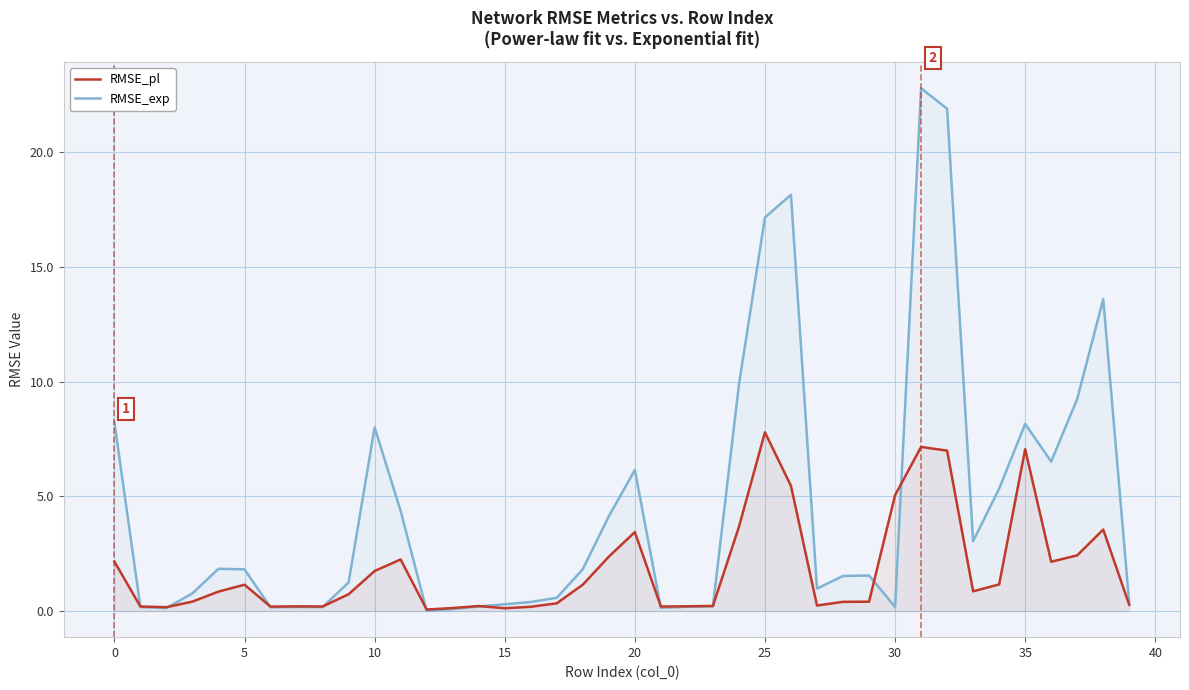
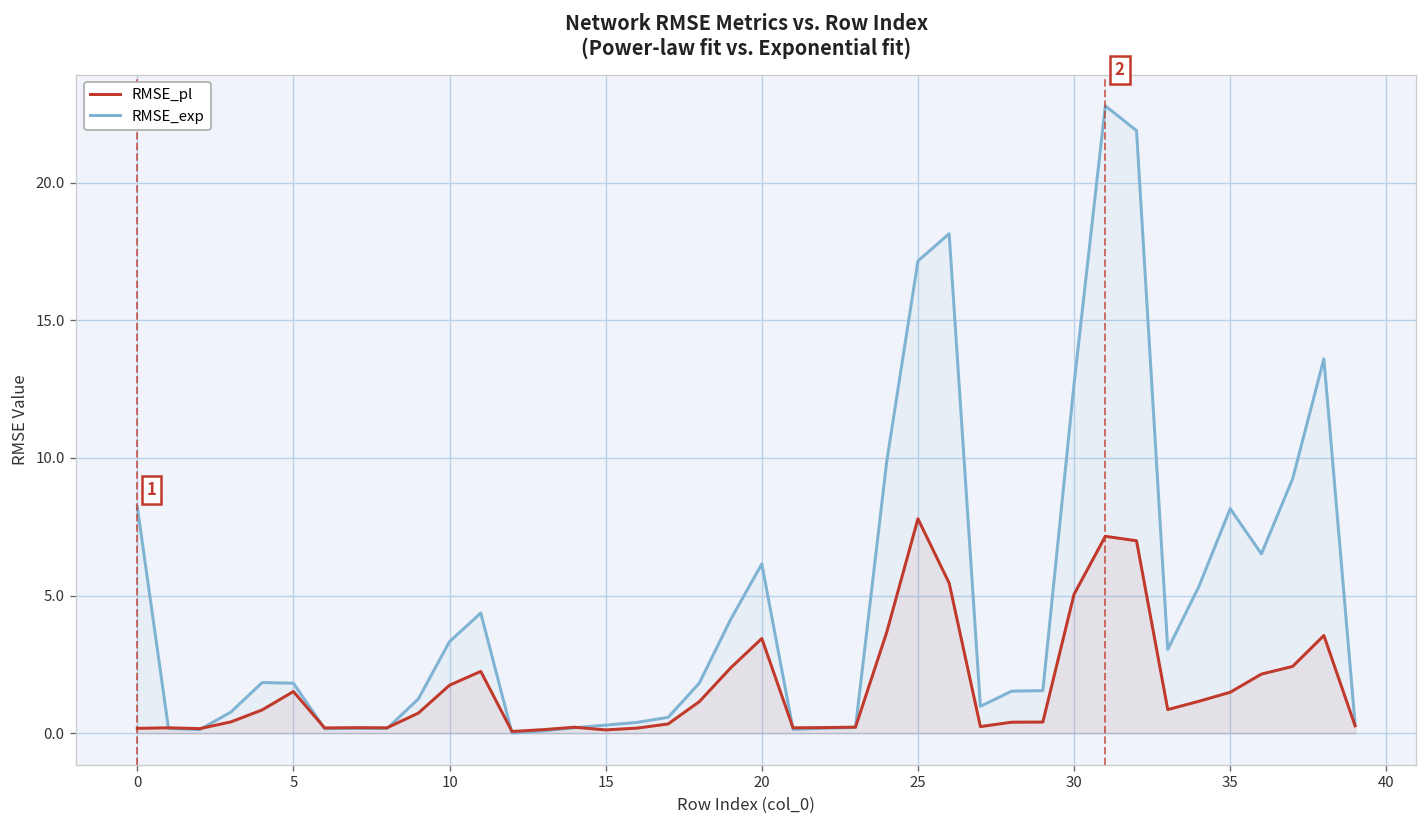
  {
    "RMSE_pl": {
-     "0": 2.2,
-     "5": 1.1,
+     "0": 0.2,
+     "5": 1.5,
      "10": 1.7,
      "15": 0.1,
      "20": 3.4,
      "25": 7.8,
      "30": 5.1,
-     "35": 7.1
+     "35": 1.5
    },
    "RMSE_exp": {
      "5": 1.8,
-     "10": 8.0,
+     "10": 3.3,
      "15": 0.3,
      "20": 6.1,
      "25": 17.2,
-     "30": 0.2,
+     "30": 12.7,
      "35": 8.2
    }
  }
